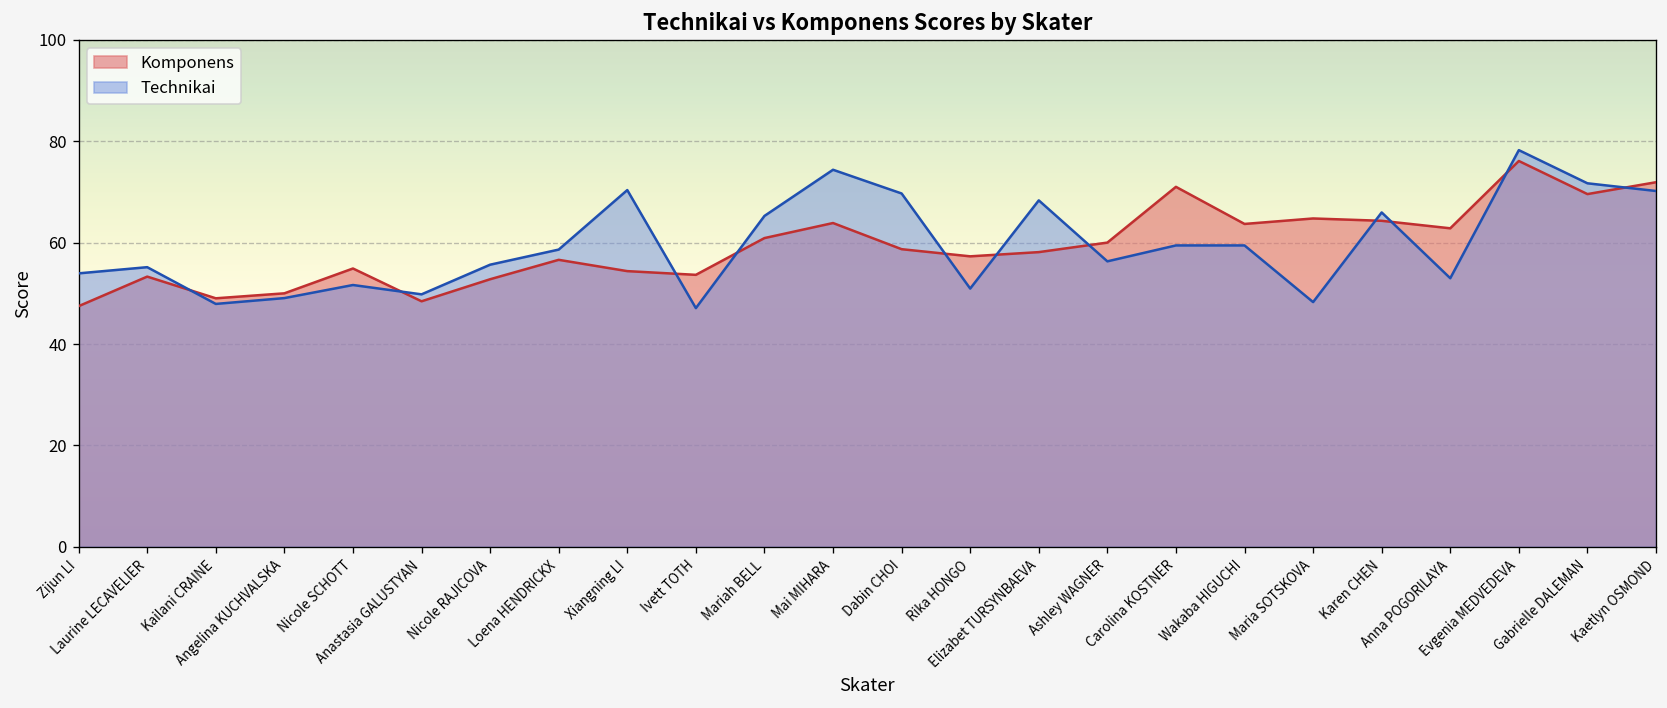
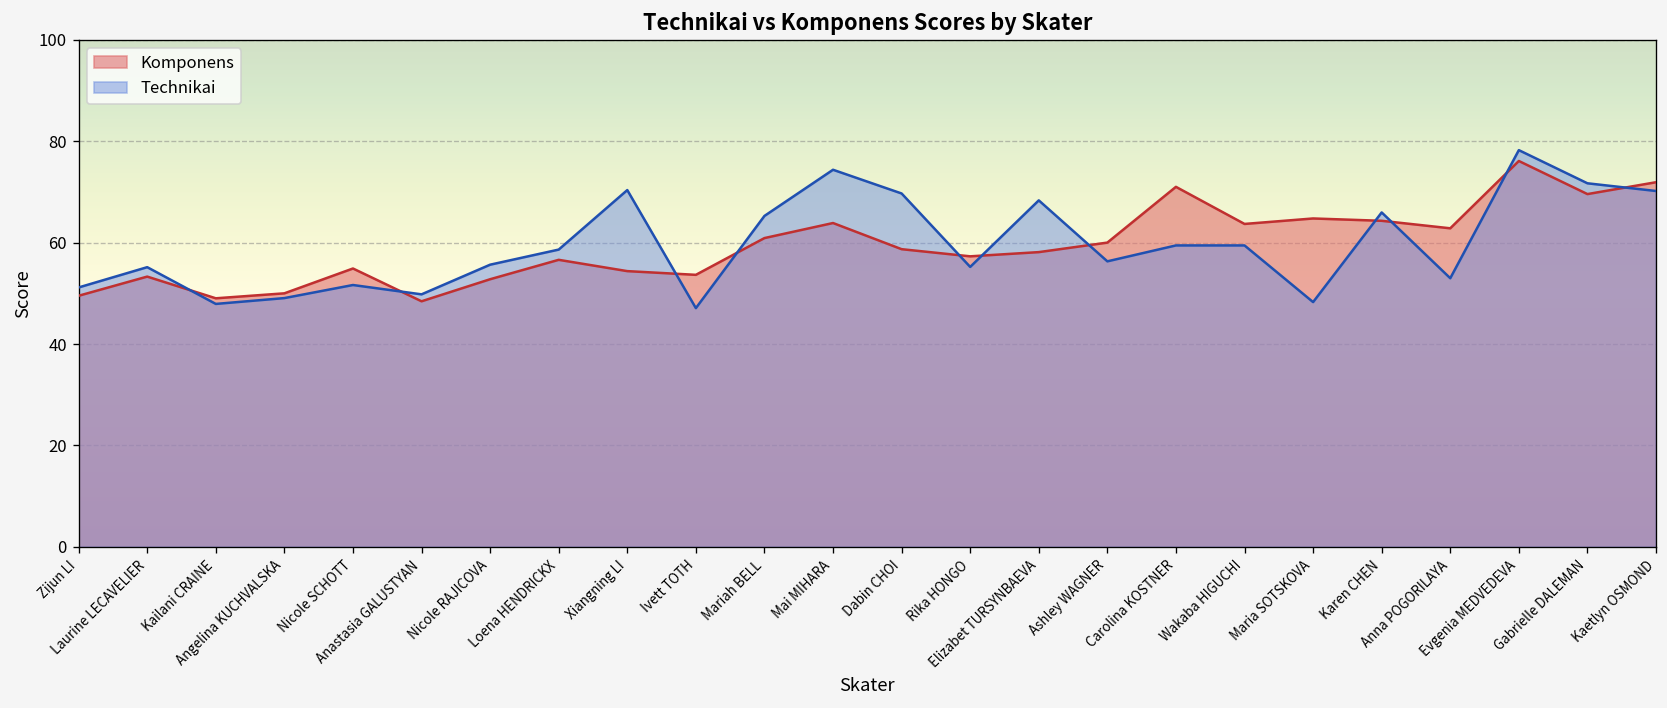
  {
    "Komponens": {
-     "Zijun LI": 47,
+     "Zijun LI": 50,
      "Laurine LECAVELIER": 53,
      "Kailani CRAINE": 49,
      "Angelina KUCHVALSKA": 50,
      "Nicole SCHOTT": 55,
      "Anastasia GALUSTYAN": 48,
      "Nicole RAJICOVA": 53,
      "Loena HENDRICKX": 57,
      "Xiangning LI": 54,
      "Ivett TOTH": 54,
      "Mariah BELL": 61,
      "Mai MIHARA": 64,
      "Dabin CHOI": 59,
      "Rika HONGO": 57,
      "Elizabet TURSYNBAEVA": 58,
      "Ashley WAGNER": 60,
      "Carolina KOSTNER": 71,
      "Wakaba HIGUCHI": 64,
      "Maria SOTSKOVA": 65,
      "Karen CHEN": 64,
      "Anna POGORILAYA": 63,
      "Evgenia MEDVEDEVA": 76,
      "Gabrielle DALEMAN": 70,
      "Kaetlyn OSMOND": 72
    },
    "Technikai": {
-     "Zijun LI": 54,
+     "Zijun LI": 51,
      "Laurine LECAVELIER": 55,
      "Kailani CRAINE": 48,
      "Angelina KUCHVALSKA": 49,
      "Nicole SCHOTT": 52,
      "Anastasia GALUSTYAN": 50,
      "Nicole RAJICOVA": 56,
      "Loena HENDRICKX": 59,
      "Xiangning LI": 70,
      "Ivett TOTH": 47,
      "Mariah BELL": 65,
      "Mai MIHARA": 74,
      "Dabin CHOI": 70,
-     "Rika HONGO": 51,
+     "Rika HONGO": 55,
      "Elizabet TURSYNBAEVA": 68,
      "Ashley WAGNER": 56,
      "Carolina KOSTNER": 59,
      "Wakaba HIGUCHI": 59,
      "Maria SOTSKOVA": 48,
      "Karen CHEN": 66,
      "Anna POGORILAYA": 53,
      "Evgenia MEDVEDEVA": 78,
      "Gabrielle DALEMAN": 72,
      "Kaetlyn OSMOND": 70
    }
  }
